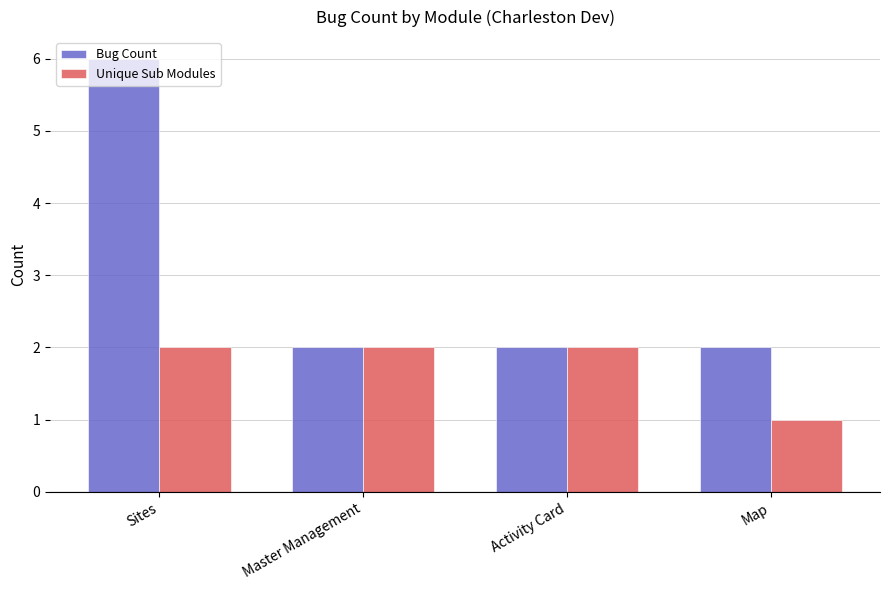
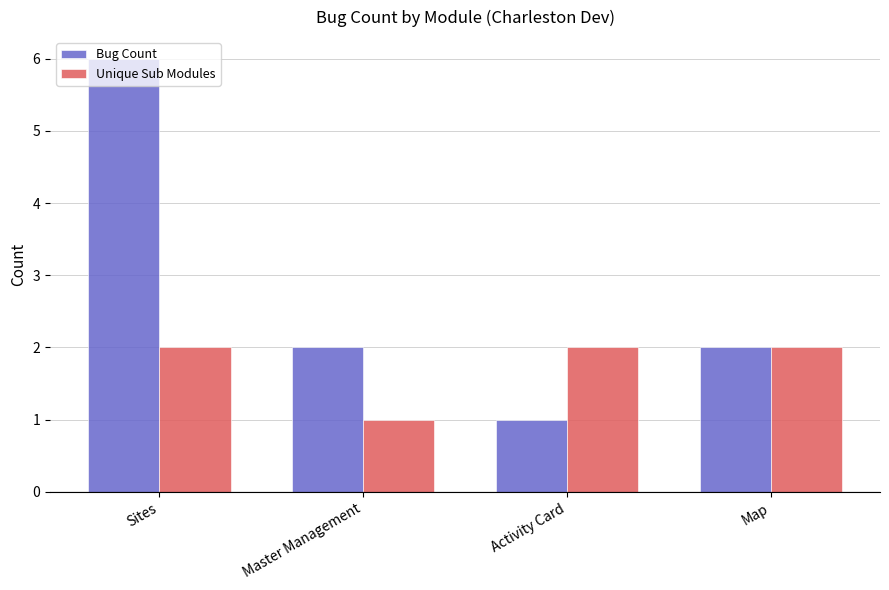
  {
    "Bug Count": {
      "Master Management": 2,
-     "Activity Card": 2,
+     "Activity Card": 1,
      "Map": 2
    },
    "Unique Sub Modules": {
      "Sites": 2,
-     "Master Management": 2,
+     "Master Management": 1,
      "Activity Card": 2,
-     "Map": 1
+     "Map": 2
    }
  }
